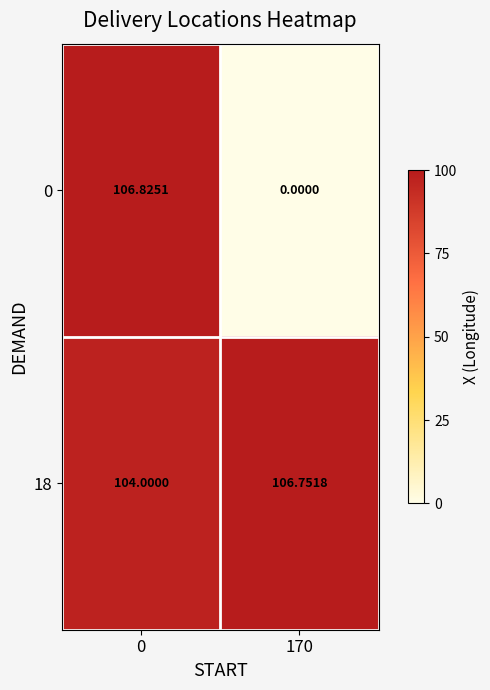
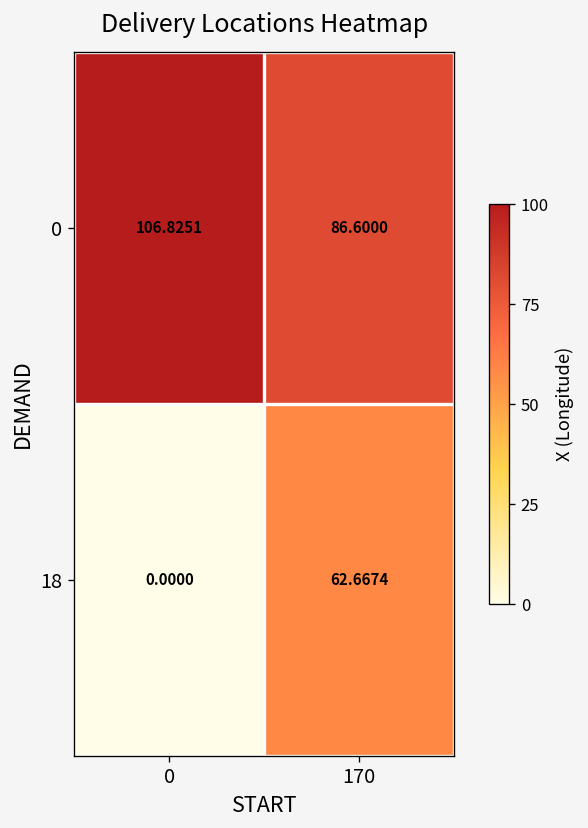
  {
    "0": {
      "0": 106.8251,
-     "170": 0.0000
+     "170": 86.6000
    },
    "18": {
-     "0": 104.0000,
-     "170": 106.7518
+     "0": 0.0000,
+     "170": 62.6674
    }
  }
